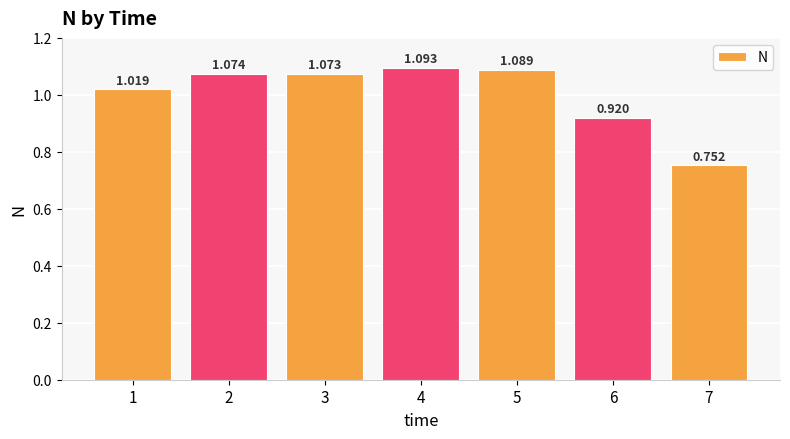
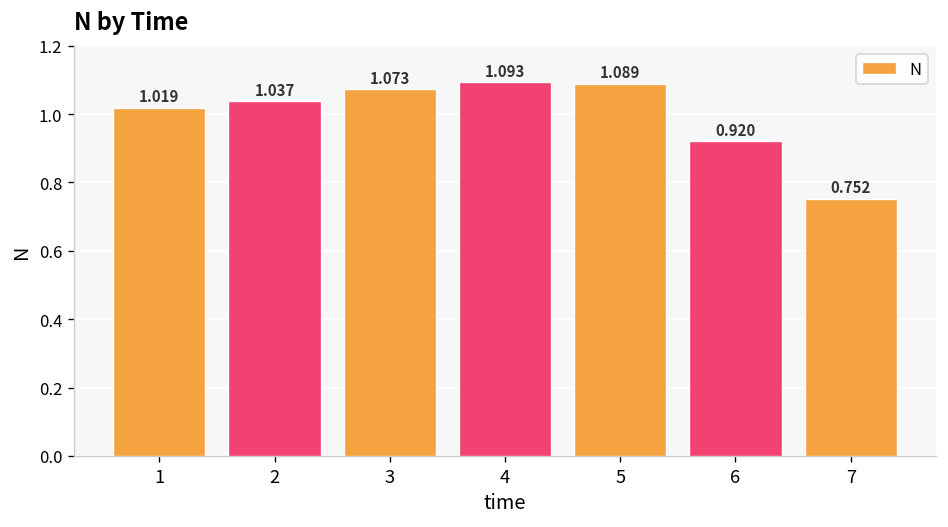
  {
    "1": 1.019,
-   "2": 1.074,
+   "2": 1.037,
    "3": 1.073,
    "4": 1.093,
    "5": 1.089,
    "6": 0.920,
    "7": 0.752
  }
